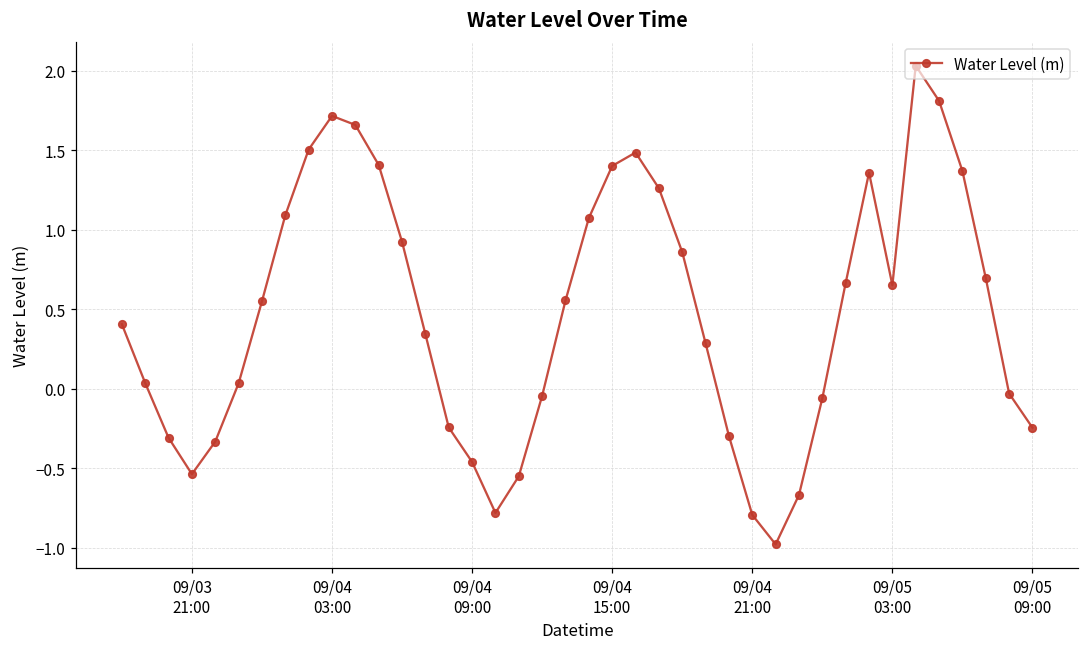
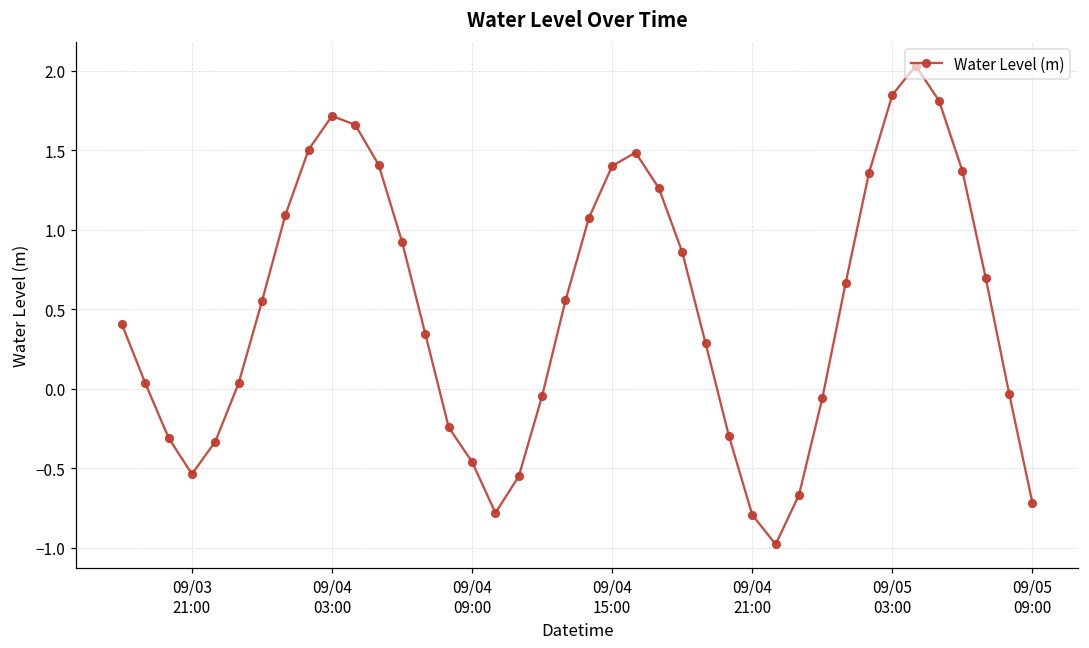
  {
    "09/03 21:00": -0.54,
    "09/04 03:00": 1.72,
    "09/04 09:00": -0.46,
    "09/04 15:00": 1.40,
    "09/04 21:00": -0.79,
-   "09/05 03:00": 0.65,
-   "09/05 09:00": -0.24
+   "09/05 03:00": 1.85,
+   "09/05 09:00": -0.72
  }
